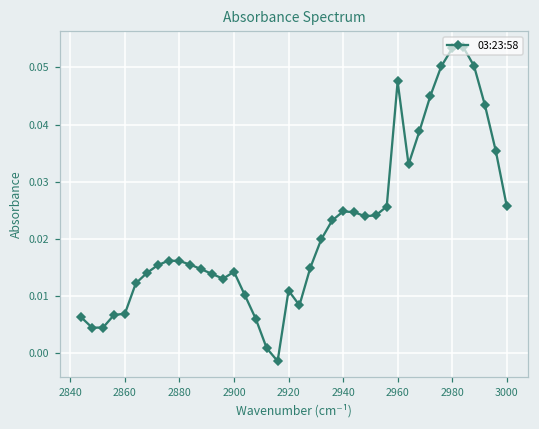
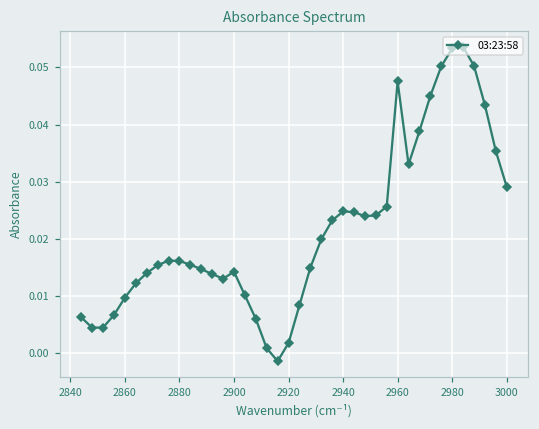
  {
-   "2860": 0.007,
+   "2860": 0.010,
    "2880": 0.016,
    "2900": 0.014,
-   "2920": 0.011,
+   "2920": 0.002,
    "2940": 0.025,
    "2960": 0.048,
-   "3000": 0.026
+   "3000": 0.029
  }
